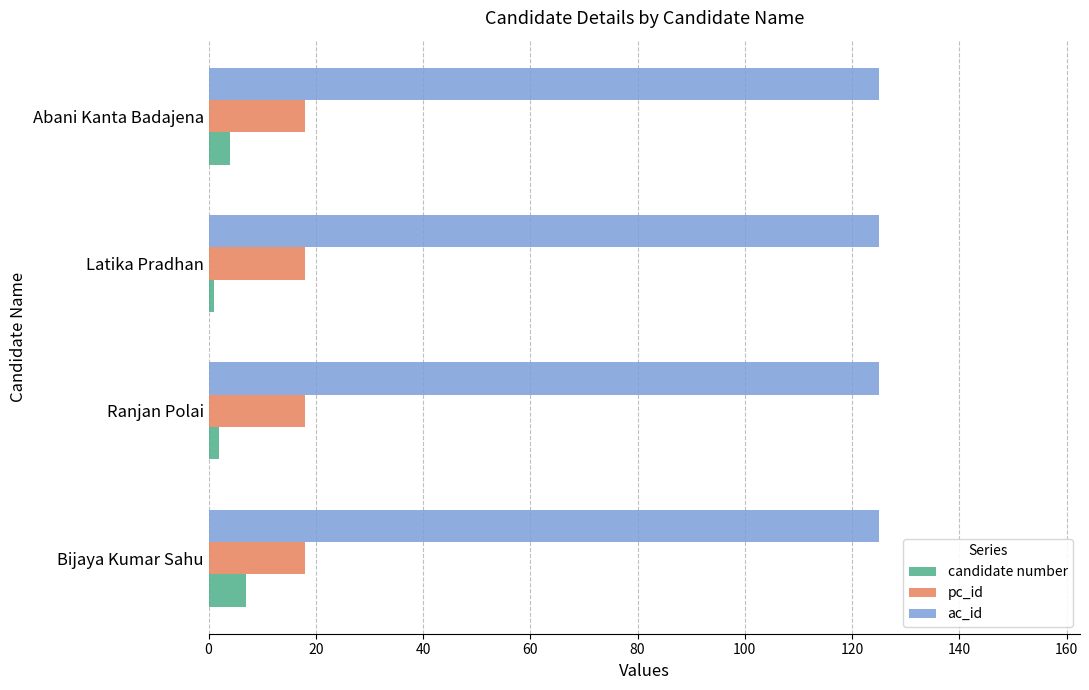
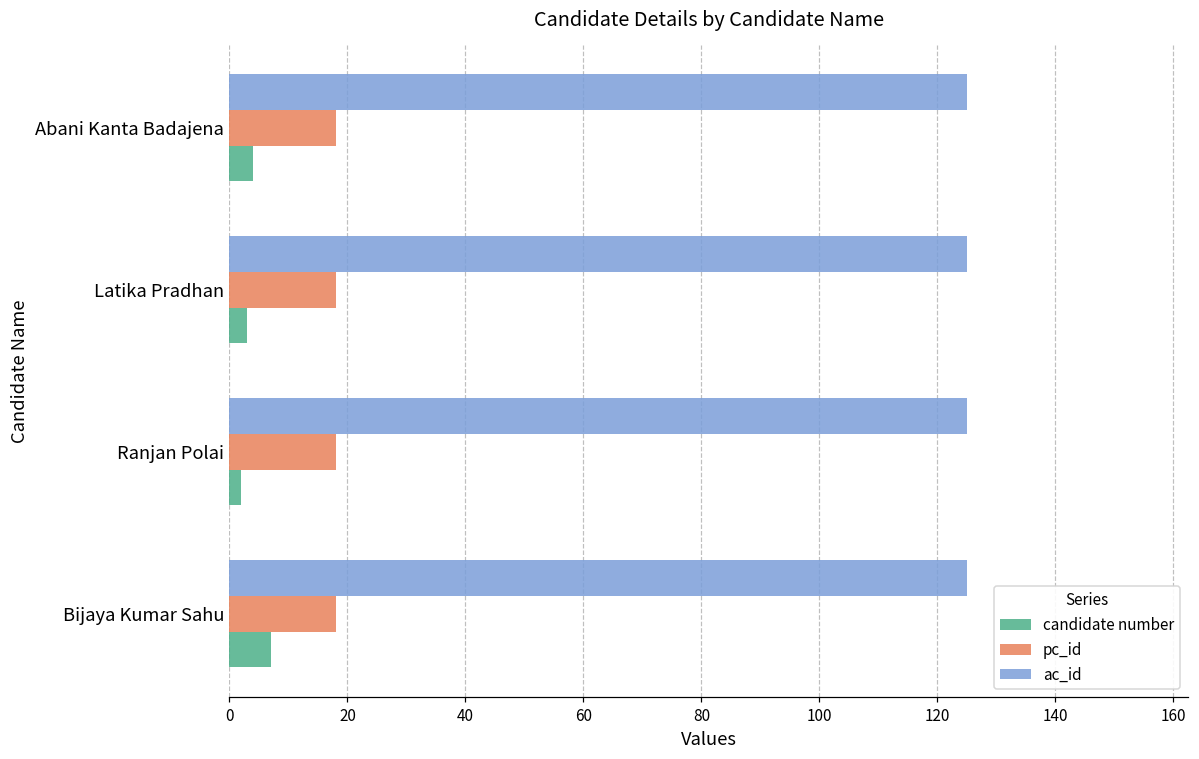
  {
    "candidate number": {
      "Abani Kanta Badajena": 4,
-     "Latika Pradhan": 1,
+     "Latika Pradhan": 3,
      "Ranjan Polai": 2,
      "Bijaya Kumar Sahu": 7
    },
    "pc_id": {
      "Abani Kanta Badajena": 18,
      "Latika Pradhan": 18,
      "Ranjan Polai": 18,
      "Bijaya Kumar Sahu": 18
    },
    "ac_id": {
      "Abani Kanta Badajena": 125,
      "Latika Pradhan": 125,
      "Ranjan Polai": 125,
      "Bijaya Kumar Sahu": 125
    }
  }
